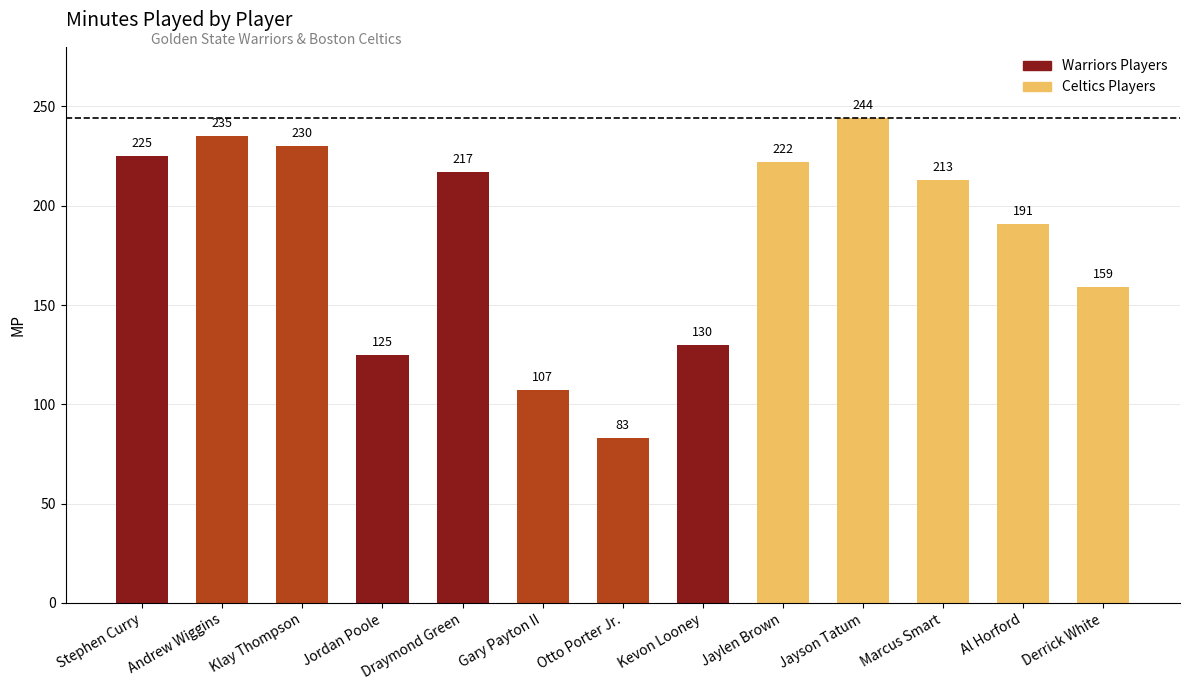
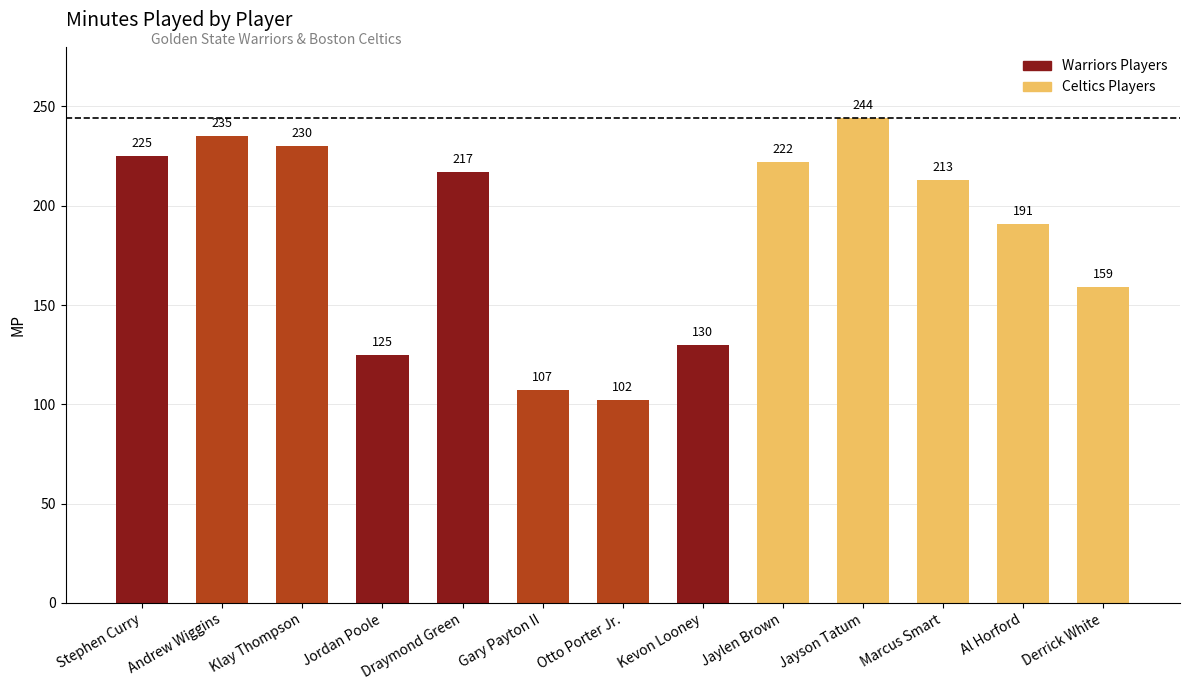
  {
    "Stephen Curry": 225,
    "Andrew Wiggins": 235,
    "Klay Thompson": 230,
    "Jordan Poole": 125,
    "Draymond Green": 217,
    "Gary Payton II": 107,
-   "Otto Porter Jr.": 83,
+   "Otto Porter Jr.": 102,
    "Kevon Looney": 130,
    "Jaylen Brown": 222,
    "Jayson Tatum": 244,
    "Marcus Smart": 213,
    "Al Horford": 191,
    "Derrick White": 159
  }
